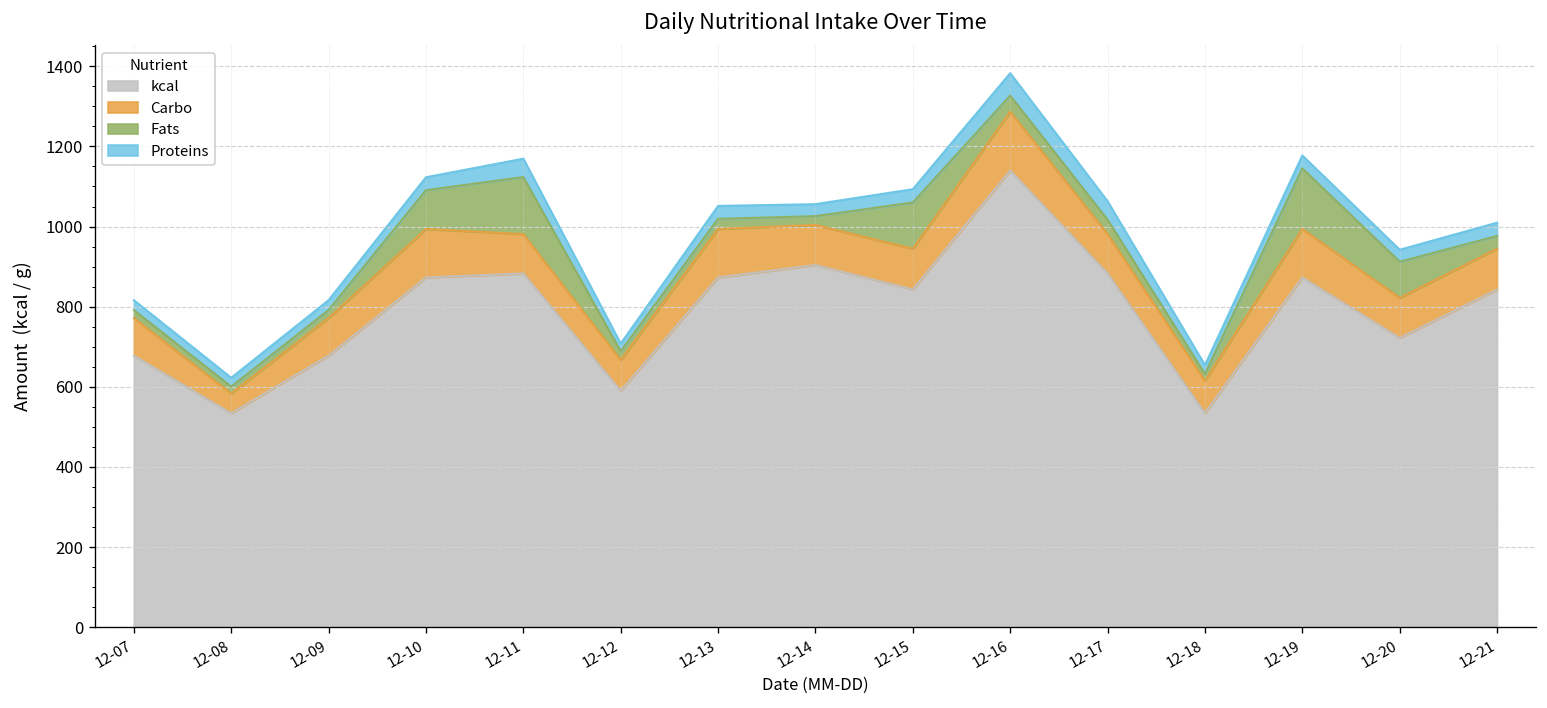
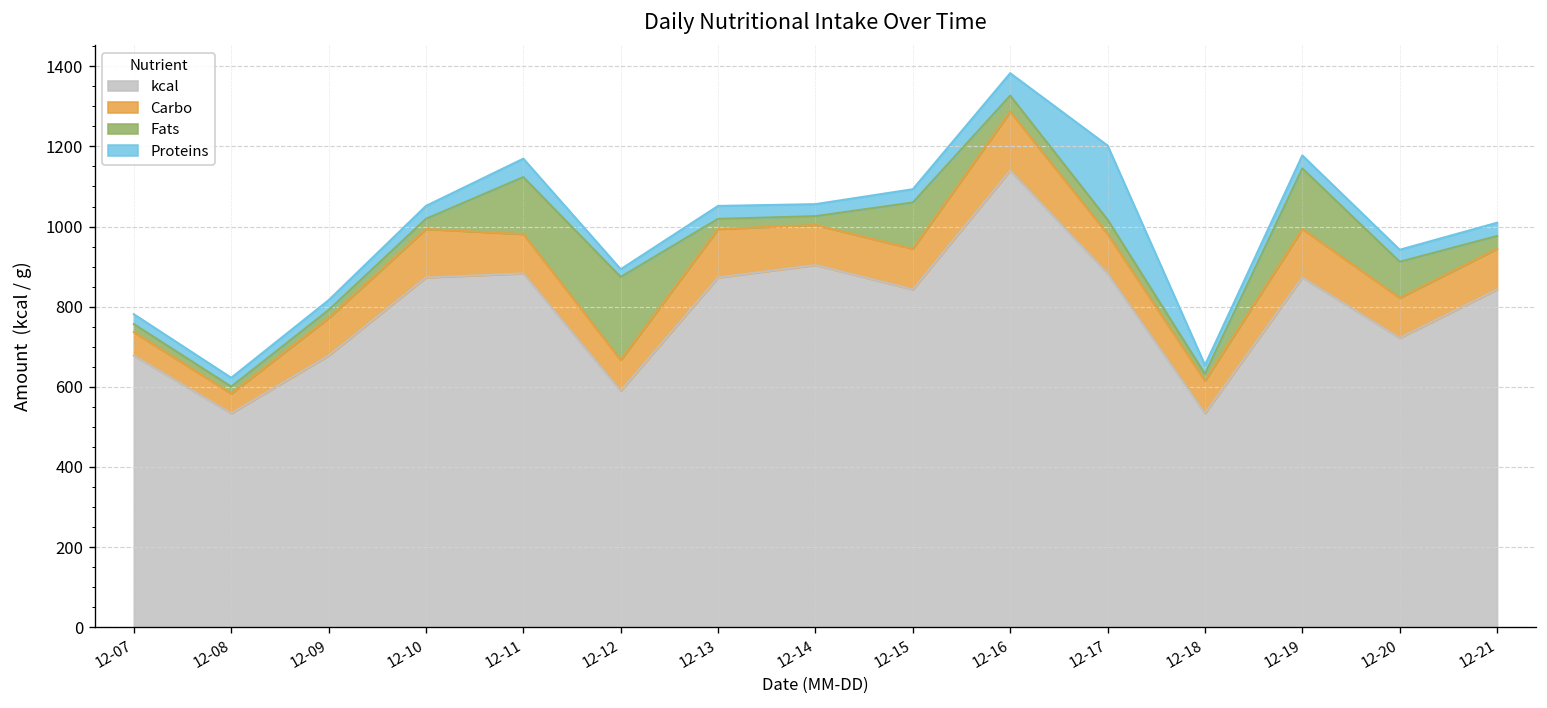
  {
    "kcal": {
      "12-07": 680,
      "12-08": 530,
      "12-09": 680,
      "12-10": 870,
      "12-11": 880,
      "12-12": 590,
      "12-13": 870,
      "12-14": 900,
      "12-15": 840,
      "12-16": 1140,
      "12-17": 880,
      "12-18": 530,
      "12-19": 870,
      "12-20": 720,
      "12-21": 840
    },
    "Carbo": {
-     "12-07": 90,
+     "12-07": 60,
      "12-08": 50,
      "12-09": 90,
      "12-10": 120,
      "12-11": 100,
      "12-12": 80,
      "12-13": 120,
      "12-14": 100,
      "12-15": 100,
      "12-16": 150,
      "12-17": 100,
      "12-18": 80,
      "12-19": 120,
      "12-20": 100,
      "12-21": 100
    },
    "Fats": {
      "12-07": 20,
      "12-08": 20,
      "12-09": 20,
-     "12-10": 100,
+     "12-10": 30,
      "12-11": 140,
-     "12-12": 20,
+     "12-12": 210,
      "12-13": 30,
      "12-14": 20,
      "12-15": 120,
      "12-16": 40,
      "12-17": 40,
      "12-18": 20,
      "12-19": 150,
      "12-20": 90,
      "12-21": 30
    },
    "Proteins": {
      "12-07": 20,
      "12-08": 20,
      "12-09": 20,
      "12-10": 30,
      "12-11": 50,
      "12-12": 20,
      "12-13": 30,
      "12-14": 30,
      "12-15": 30,
      "12-16": 60,
-     "12-17": 50,
+     "12-17": 180,
      "12-18": 20,
      "12-19": 30,
      "12-20": 30,
      "12-21": 30
    }
  }
